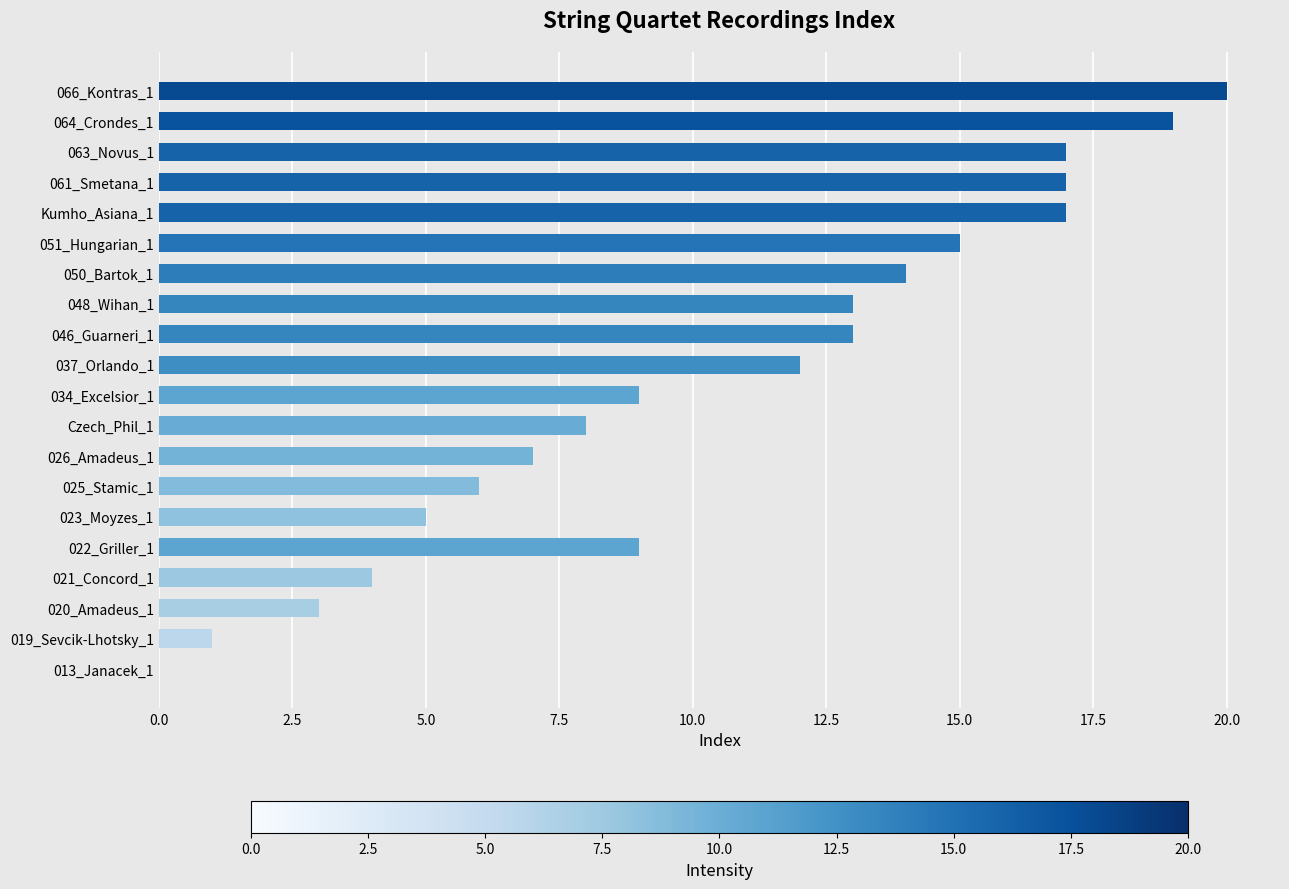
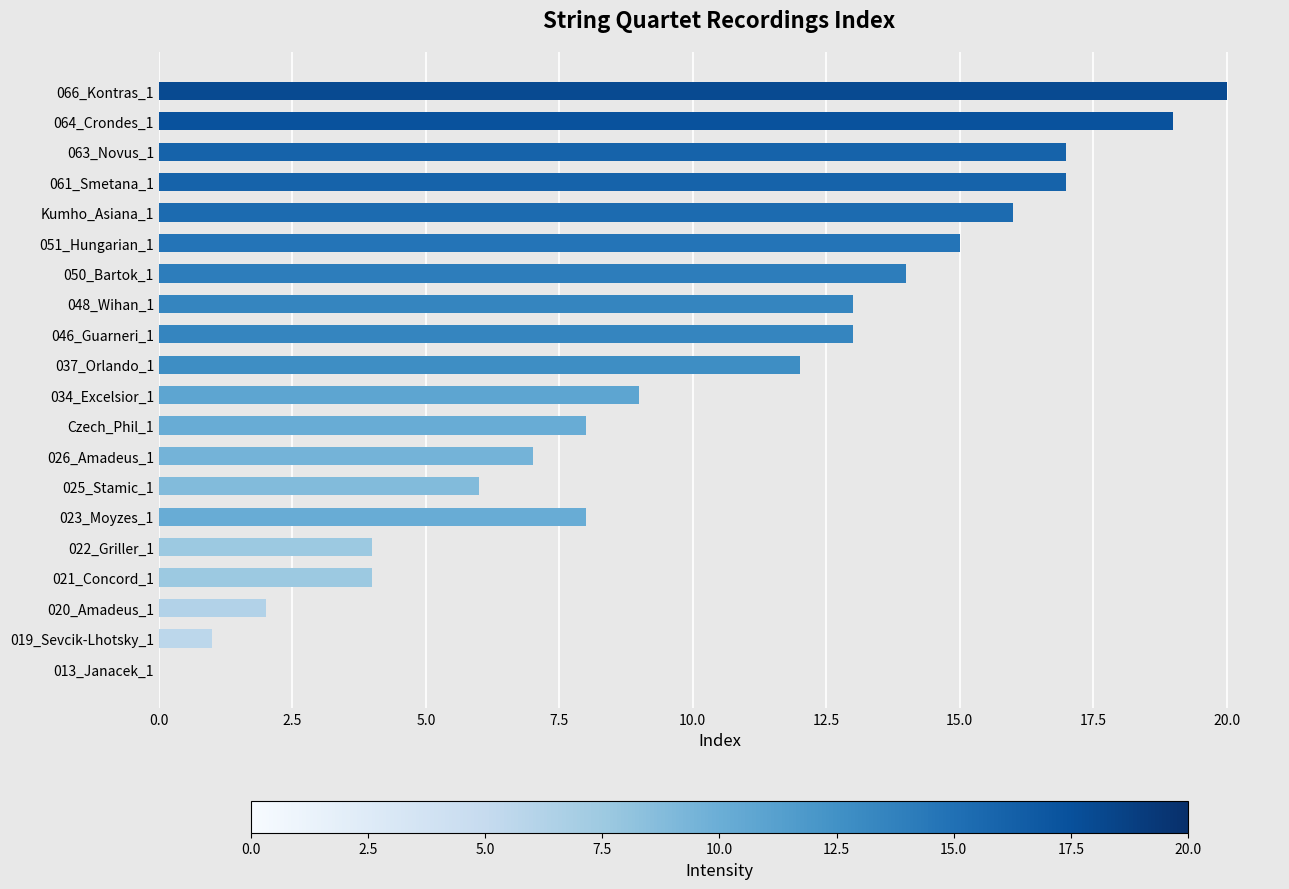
  {
    "066_Kontras_1": 20,
    "064_Crondes_1": 19,
    "063_Novus_1": 17,
    "061_Smetana_1": 17,
-   "Kumho_Asiana_1": 17,
+   "Kumho_Asiana_1": 16,
    "051_Hungarian_1": 15,
    "050_Bartok_1": 14,
    "048_Wihan_1": 13,
    "046_Guarneri_1": 13,
    "037_Orlando_1": 12,
    "034_Excelsior_1": 9,
    "Czech_Phil_1": 8,
    "026_Amadeus_1": 7,
    "025_Stamic_1": 6,
-   "023_Moyzes_1": 5,
-   "022_Griller_1": 9,
+   "023_Moyzes_1": 8,
+   "022_Griller_1": 4,
    "021_Concord_1": 4,
-   "020_Amadeus_1": 3,
+   "020_Amadeus_1": 2,
    "019_Sevcik-Lhotsky_1": 1,
    "013_Janacek_1": 0
  }
